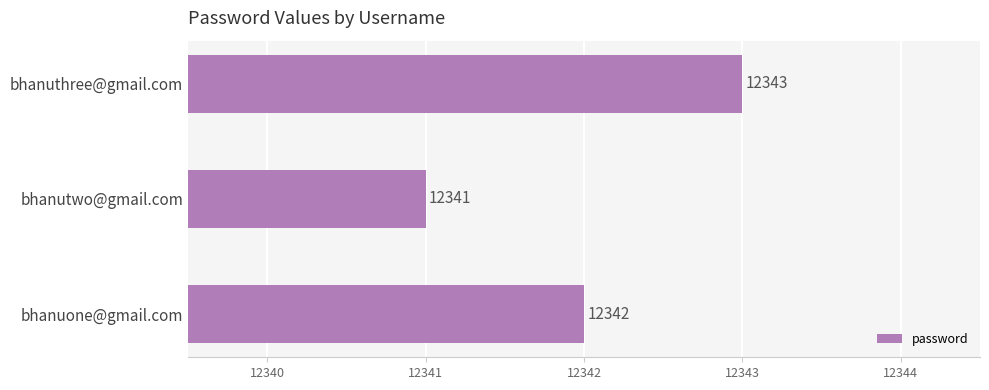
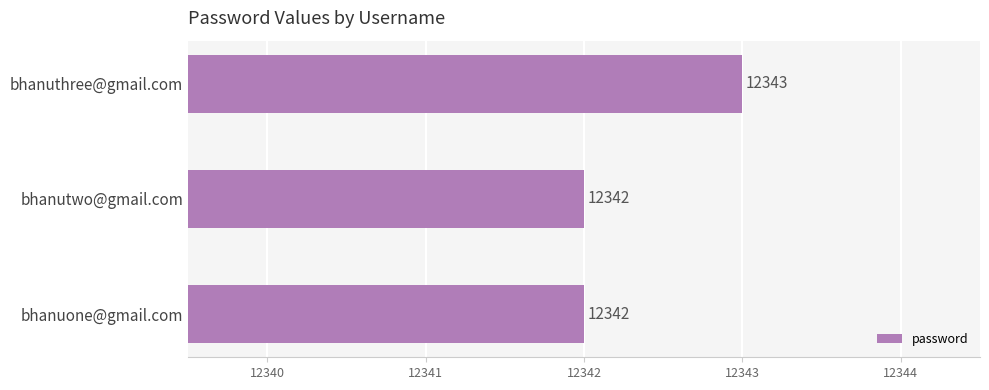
  {
    "bhanuthree@gmail.com": 12343,
-   "bhanutwo@gmail.com": 12341,
+   "bhanutwo@gmail.com": 12342,
    "bhanuone@gmail.com": 12342
  }
